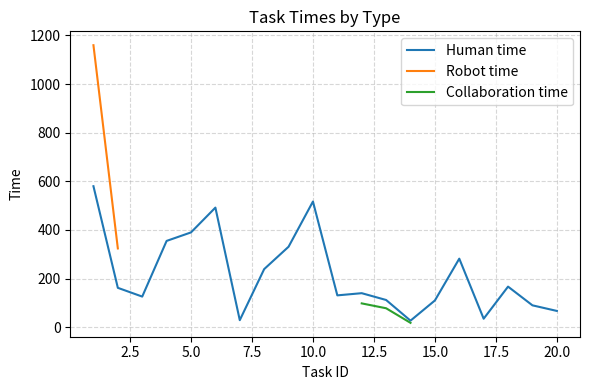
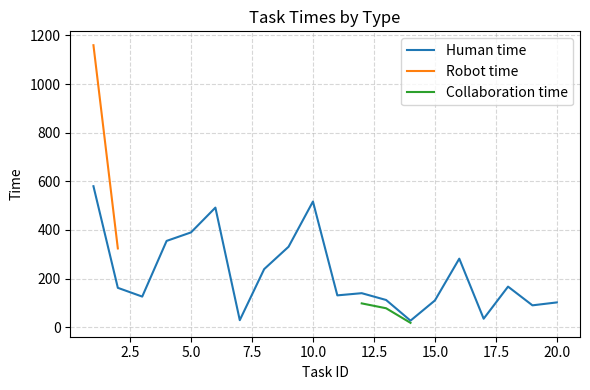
  {
    "Human time": {
      "5.0": 390,
      "10.0": 520,
      "15.0": 110,
-     "20.0": 70
+     "20.0": 100
    }
  }
